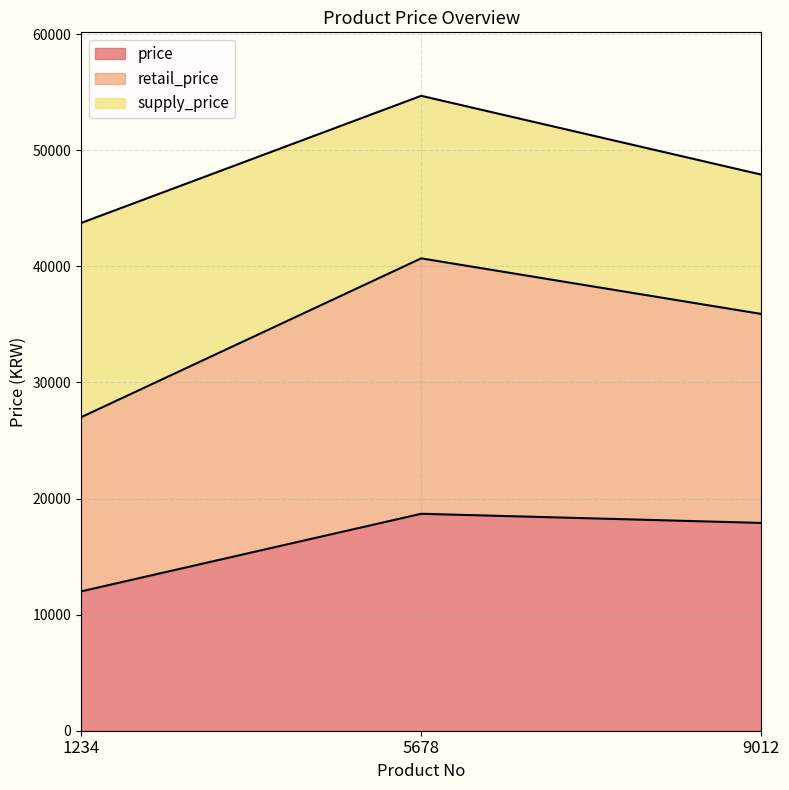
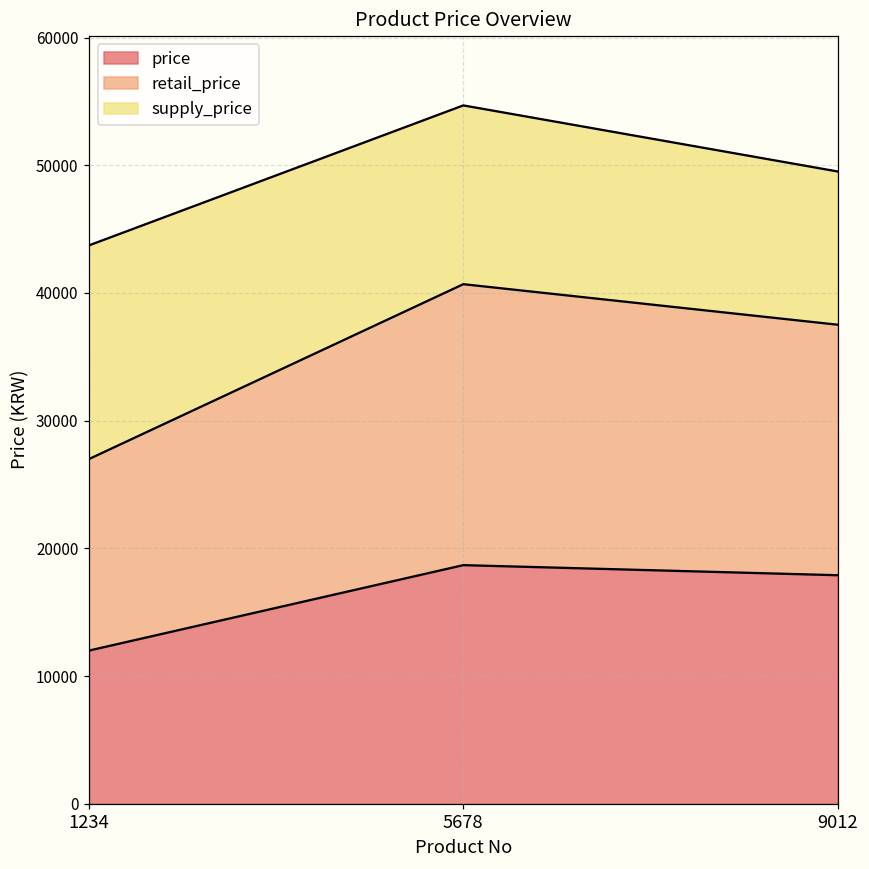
  {
    "price": {
      "1234": 12000,
      "5678": 18700,
      "9012": 17900
    },
    "retail_price": {
      "1234": 15000,
      "5678": 22000,
-     "9012": 18000
+     "9012": 19600
    },
    "supply_price": {
      "1234": 16700,
      "5678": 14000,
      "9012": 12000
    }
  }
